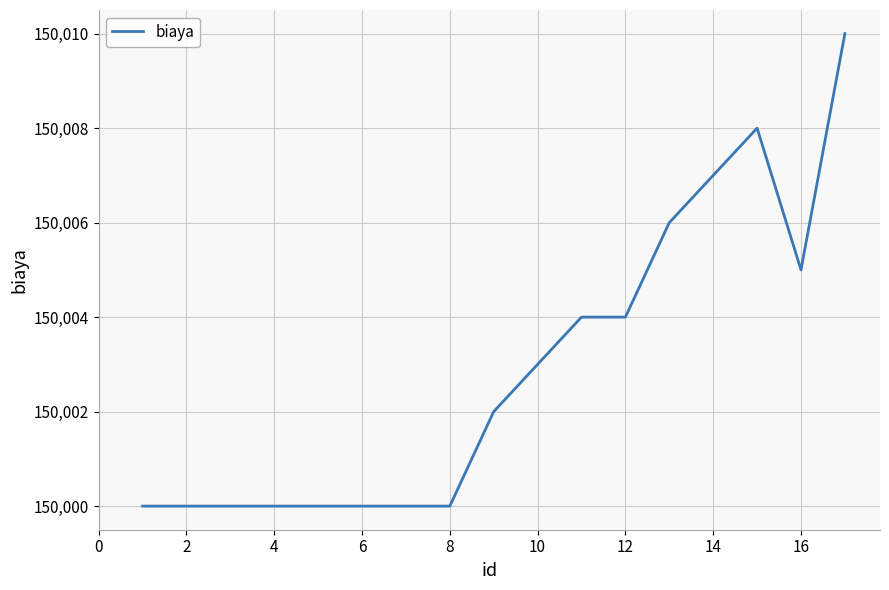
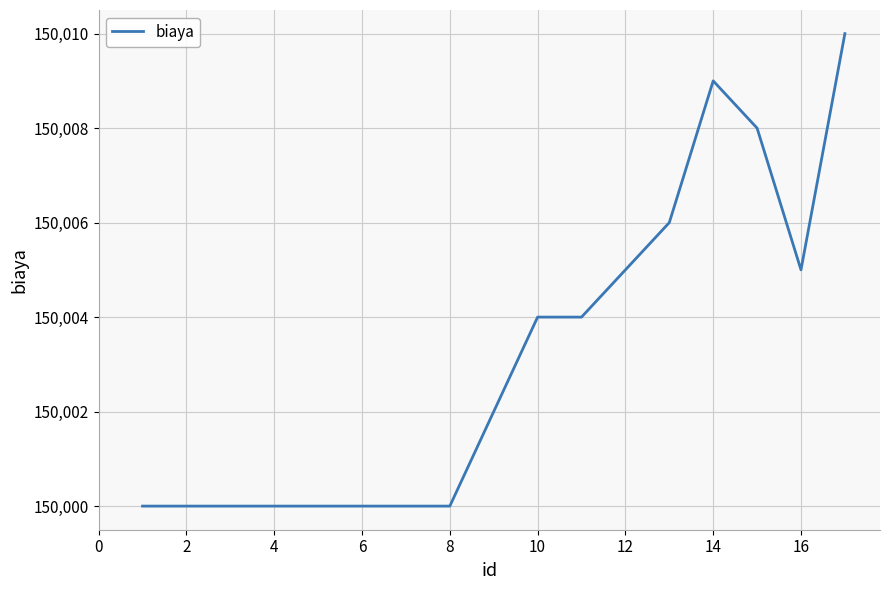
  {
    "2": "150,000",
    "4": "150,000",
    "6": "150,000",
    "8": "150,000",
-   "10": "150,003",
-   "12": "150,004",
-   "14": "150,007",
+   "10": "150,004",
+   "12": "150,005",
+   "14": "150,009",
    "16": "150,005"
  }
